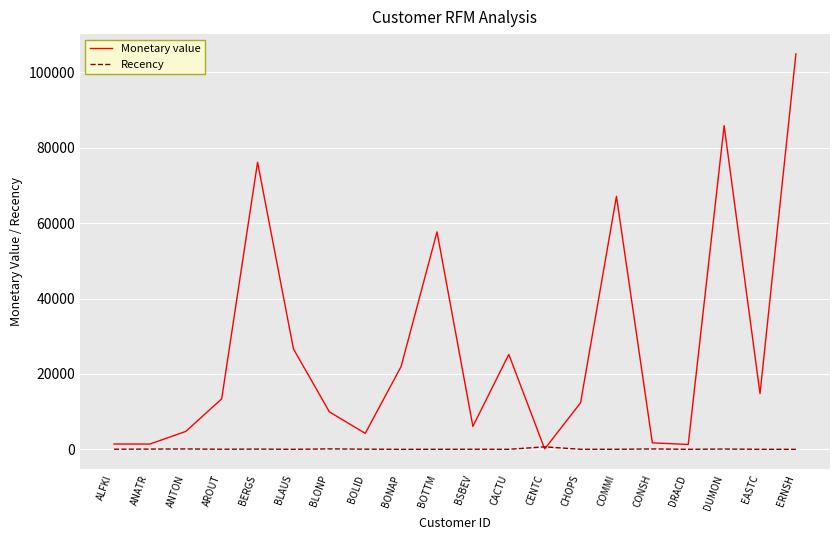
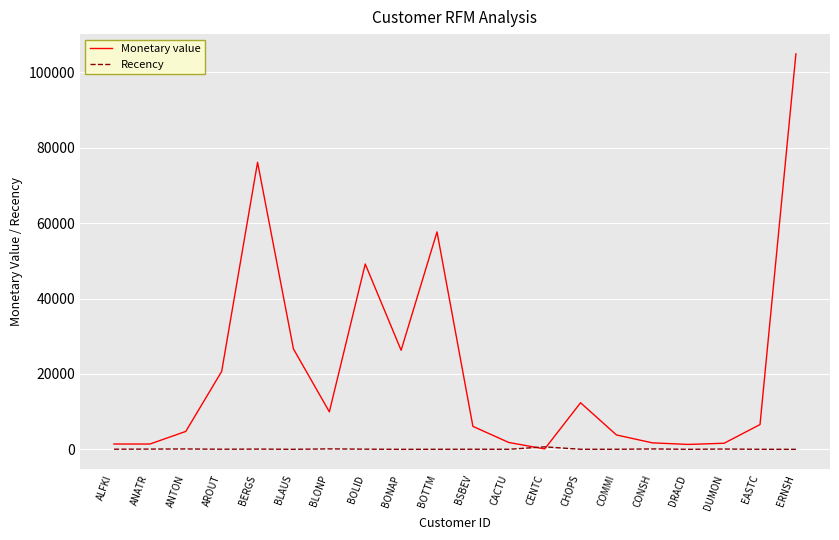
  {
    "Monetary value": {
      "ALFKI": 1000,
      "ANATR": 1000,
      "ANTON": 5000,
-     "AROUT": 13000,
+     "AROUT": 21000,
      "BERGS": 76000,
      "BLAUS": 27000,
      "BLONP": 10000,
-     "BOLID": 4000,
-     "BONAP": 22000,
+     "BOLID": 49000,
+     "BONAP": 26000,
      "BOTTM": 58000,
      "BSBEV": 6000,
-     "CACTU": 25000,
+     "CACTU": 2000,
      "CHOPS": 12000,
-     "COMMI": 67000,
+     "COMMI": 4000,
      "CONSH": 2000,
      "DRACD": 1000,
-     "DUMON": 86000,
-     "EASTC": 15000,
+     "DUMON": 2000,
+     "EASTC": 7000,
      "ERNSH": 105000
    },
    "Recency": {
      "ALFKI": 0,
      "ANATR": 0,
      "ANTON": 0,
      "AROUT": 0,
      "BERGS": 0,
      "BLAUS": 0,
      "BLONP": 0,
      "BOLID": 0,
      "BONAP": 0,
      "BOTTM": 0,
      "BSBEV": 0,
      "CACTU": 0,
      "CHOPS": 0,
      "COMMI": 0,
      "CONSH": 0,
      "DRACD": 0,
      "DUMON": 0,
      "EASTC": 0,
      "ERNSH": 0
    }
  }
